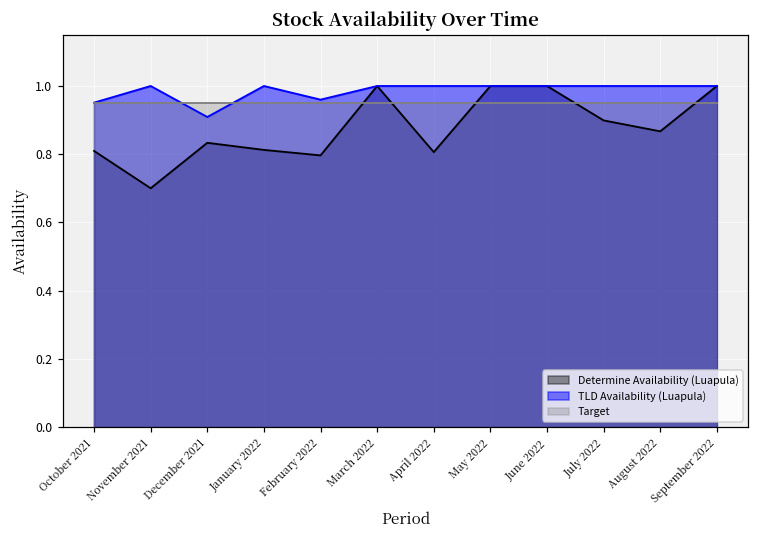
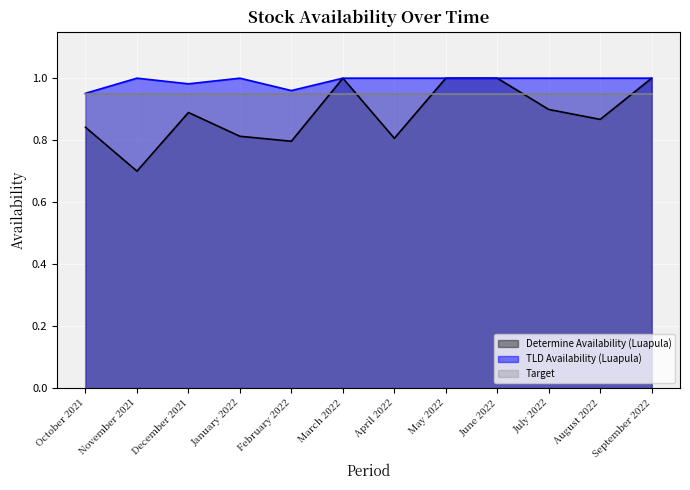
  {
    "Determine Availability (Luapula)": {
-     "October 2021": 0.81,
+     "October 2021": 0.84,
      "November 2021": 0.70,
-     "December 2021": 0.83,
+     "December 2021": 0.89,
      "January 2022": 0.81,
      "February 2022": 0.80,
      "April 2022": 0.81,
      "July 2022": 0.90,
      "August 2022": 0.87
    },
    "TLD Availability (Luapula)": {
      "November 2021": 1.00,
-     "December 2021": 0.91,
+     "December 2021": 0.98,
      "January 2022": 1.00,
      "February 2022": 0.96,
      "April 2022": 1.00,
      "July 2022": 1.00,
      "August 2022": 1.00
    },
    "Target": {
      "November 2021": 0.95,
      "December 2021": 0.95,
      "January 2022": 0.95,
      "February 2022": 0.95,
      "March 2022": 0.95,
      "April 2022": 0.95,
      "May 2022": 0.95,
      "June 2022": 0.95,
      "July 2022": 0.95,
      "August 2022": 0.95,
      "September 2022": 0.95
    }
  }
